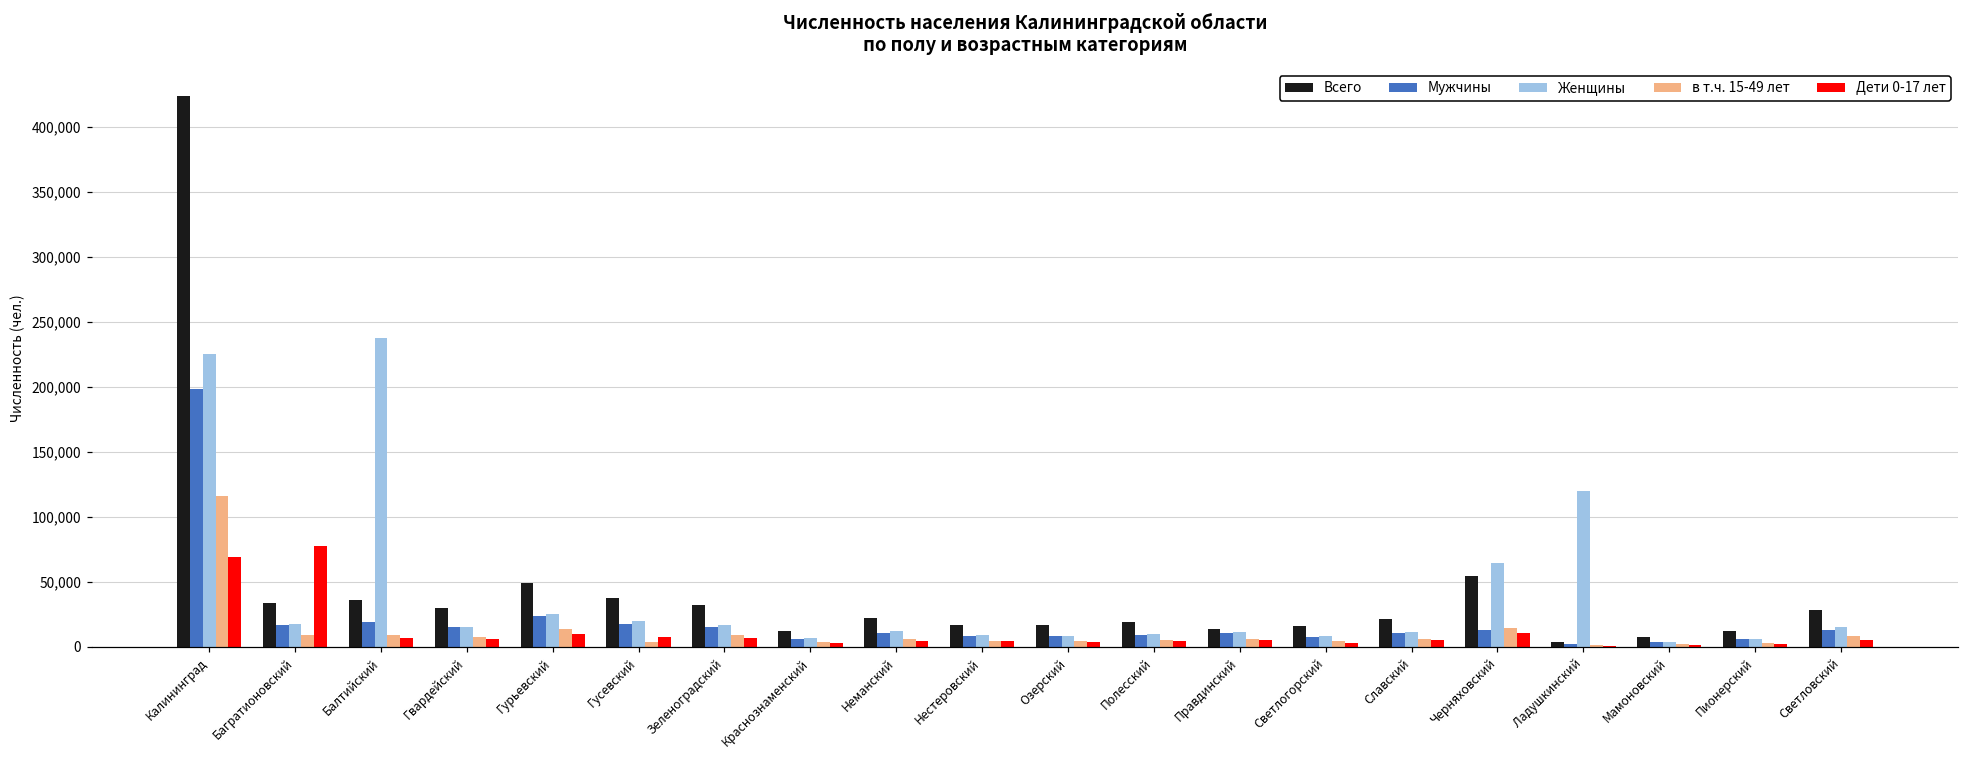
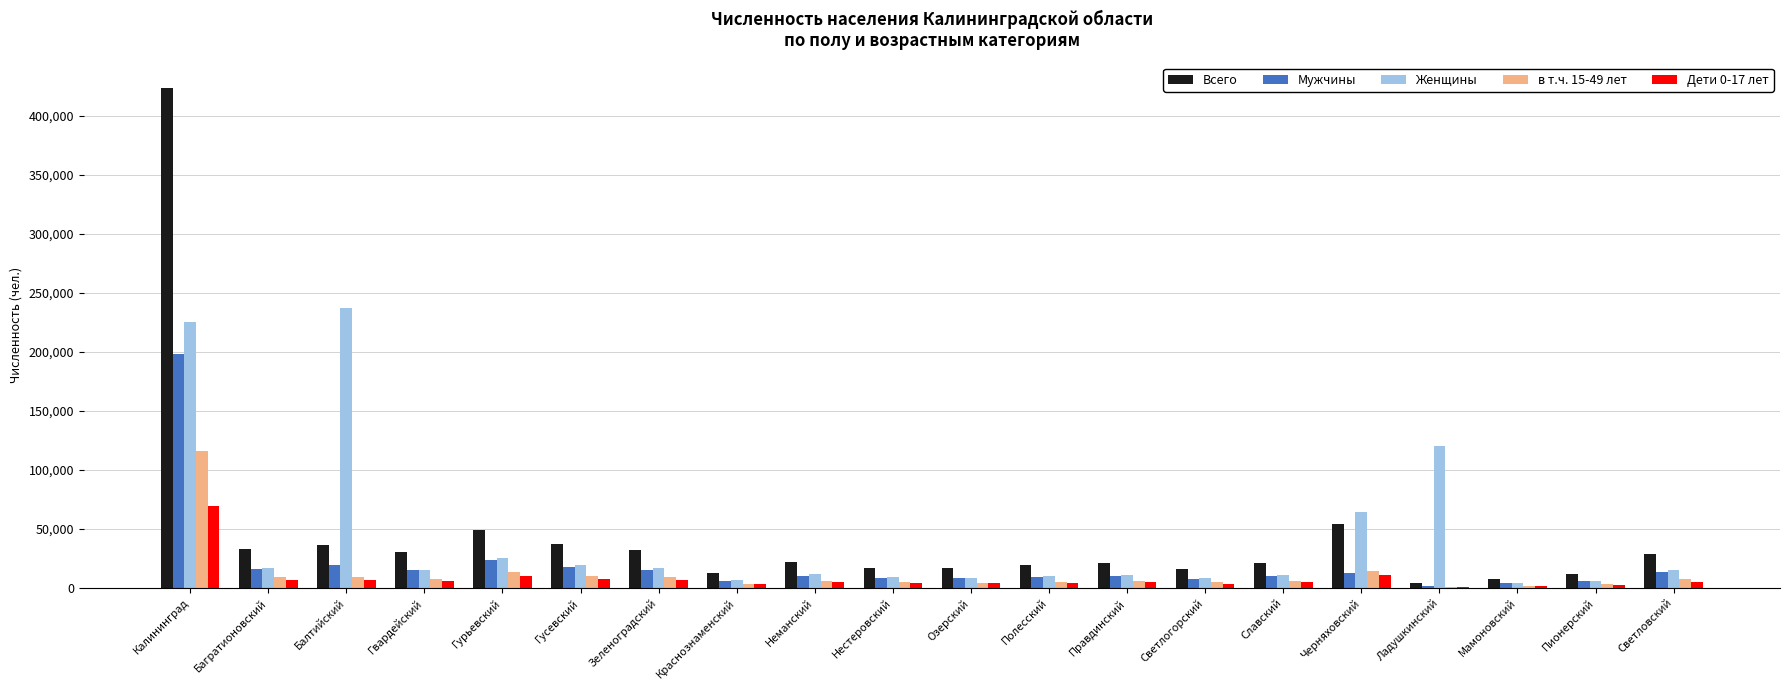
  {
    "Всего": {
      "Калининград": "424,000",
      "Багратионовский": "33,000",
      "Балтийский": "36,000",
      "Гвардейский": "30,000",
      "Гурьевский": "49,000",
      "Гусевский": "37,000",
      "Зеленоградский": "32,000",
      "Краснознаменский": "12,000",
      "Неманский": "22,000",
      "Нестеровский": "17,000",
      "Озерский": "16,000",
      "Полесский": "19,000",
-     "Правдинский": "14,000",
+     "Правдинский": "21,000",
      "Светлогорский": "16,000",
      "Славский": "21,000",
      "Черняховский": "54,000",
      "Ладушкинский": "4,000",
      "Мамоновский": "8,000",
      "Пионерский": "12,000",
      "Светловский": "28,000"
    },
    "Мужчины": {
      "Калининград": "198,000",
      "Багратионовский": "16,000",
      "Балтийский": "19,000",
      "Гвардейский": "15,000",
      "Гурьевский": "24,000",
      "Гусевский": "18,000",
      "Зеленоградский": "15,000",
      "Краснознаменский": "6,000",
      "Неманский": "10,000",
      "Нестеровский": "8,000",
      "Озерский": "8,000",
      "Полесский": "9,000",
      "Правдинский": "10,000",
      "Светлогорский": "7,000",
      "Славский": "10,000",
      "Черняховский": "13,000",
      "Мамоновский": "4,000",
      "Пионерский": "6,000",
      "Светловский": "13,000"
    },
    "Женщины": {
      "Калининград": "225,000",
      "Багратионовский": "17,000",
      "Балтийский": "237,000",
      "Гвардейский": "15,000",
      "Гурьевский": "25,000",
      "Гусевский": "19,000",
      "Зеленоградский": "17,000",
      "Краснознаменский": "6,000",
      "Неманский": "12,000",
      "Нестеровский": "9,000",
      "Озерский": "8,000",
      "Полесский": "10,000",
      "Правдинский": "11,000",
      "Светлогорский": "9,000",
      "Славский": "11,000",
      "Черняховский": "65,000",
      "Ладушкинский": "120,000",
      "Мамоновский": "4,000",
      "Пионерский": "6,000",
      "Светловский": "15,000"
    },
    "в т.ч. 15-49 лет": {
      "Калининград": "116,000",
      "Багратионовский": "9,000",
      "Балтийский": "9,000",
      "Гвардейский": "8,000",
      "Гурьевский": "14,000",
-     "Гусевский": "3,000",
+     "Гусевский": "10,000",
      "Зеленоградский": "9,000",
      "Краснознаменский": "3,000",
      "Неманский": "6,000",
      "Нестеровский": "5,000",
      "Озерский": "4,000",
      "Полесский": "5,000",
      "Правдинский": "6,000",
      "Светлогорский": "5,000",
      "Славский": "6,000",
      "Черняховский": "15,000",
      "Пионерский": "3,000",
      "Светловский": "8,000"
    },
    "Дети 0-17 лет": {
      "Калининград": "69,000",
-     "Багратионовский": "78,000",
+     "Багратионовский": "7,000",
      "Балтийский": "7,000",
      "Гвардейский": "6,000",
      "Гурьевский": "10,000",
      "Гусевский": "8,000",
      "Зеленоградский": "6,000",
      "Краснознаменский": "3,000",
      "Неманский": "5,000",
      "Нестеровский": "4,000",
      "Озерский": "4,000",
      "Полесский": "4,000",
      "Правдинский": "5,000",
      "Светлогорский": "3,000",
      "Славский": "5,000",
      "Черняховский": "11,000",
      "Пионерский": "2,000",
      "Светловский": "5,000"
    }
  }
